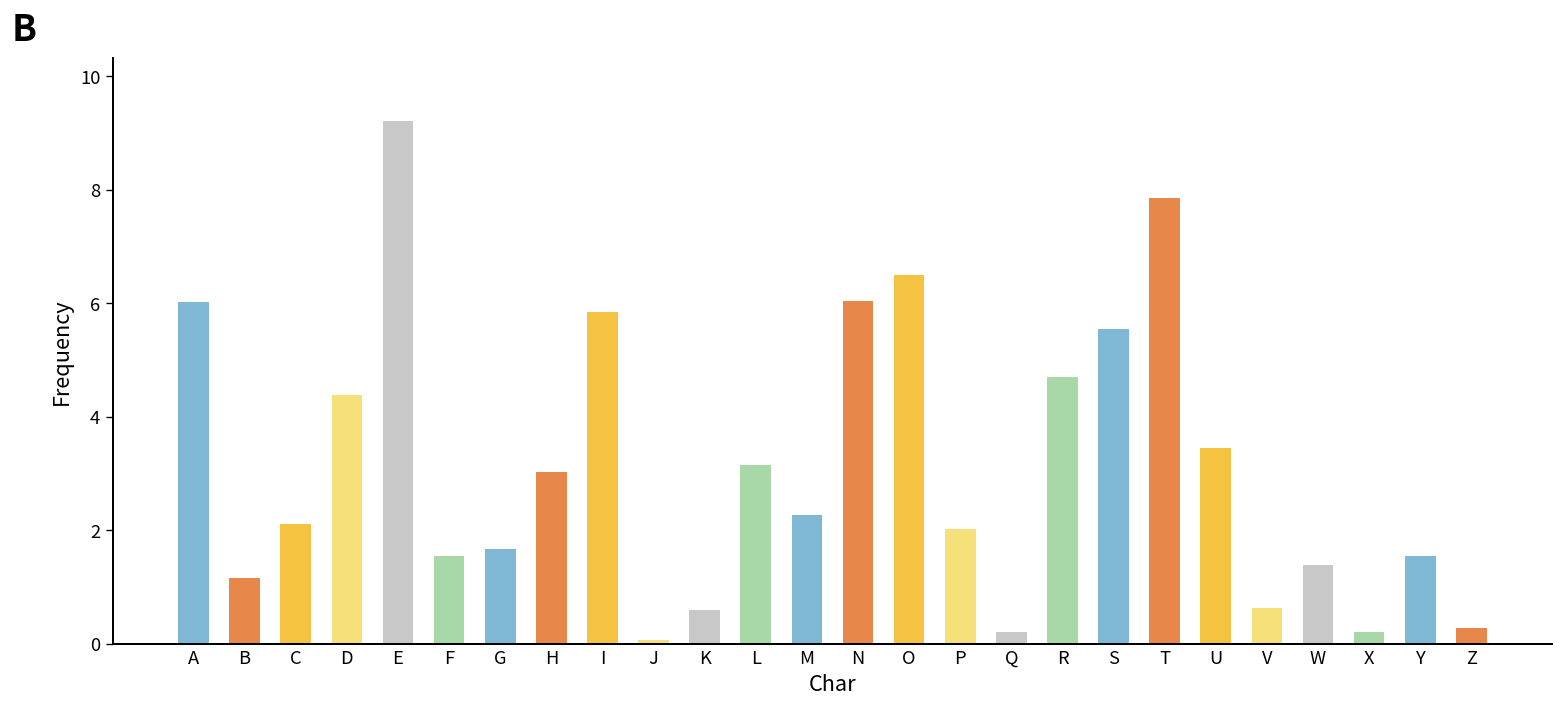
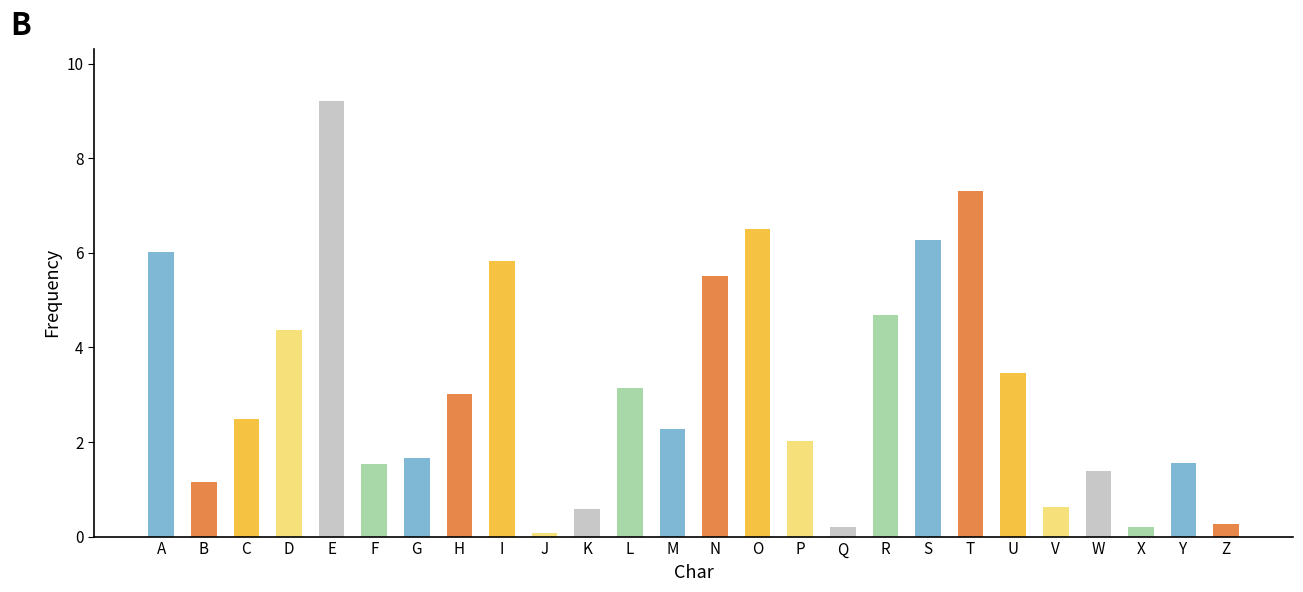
  {
    "A": 6.0,
    "B": 1.2,
-   "C": 2.1,
+   "C": 2.5,
    "D": 4.4,
    "E": 9.2,
    "F": 1.5,
    "G": 1.7,
    "H": 3.0,
    "I": 5.8,
    "J": 0.1,
    "K": 0.6,
    "L": 3.2,
    "M": 2.3,
-   "N": 6.0,
+   "N": 5.5,
    "O": 6.5,
    "P": 2.0,
    "Q": 0.2,
    "R": 4.7,
-   "S": 5.5,
-   "T": 7.9,
+   "S": 6.3,
+   "T": 7.3,
    "U": 3.5,
    "V": 0.6,
    "W": 1.4,
    "X": 0.2,
    "Y": 1.6,
    "Z": 0.3
  }
